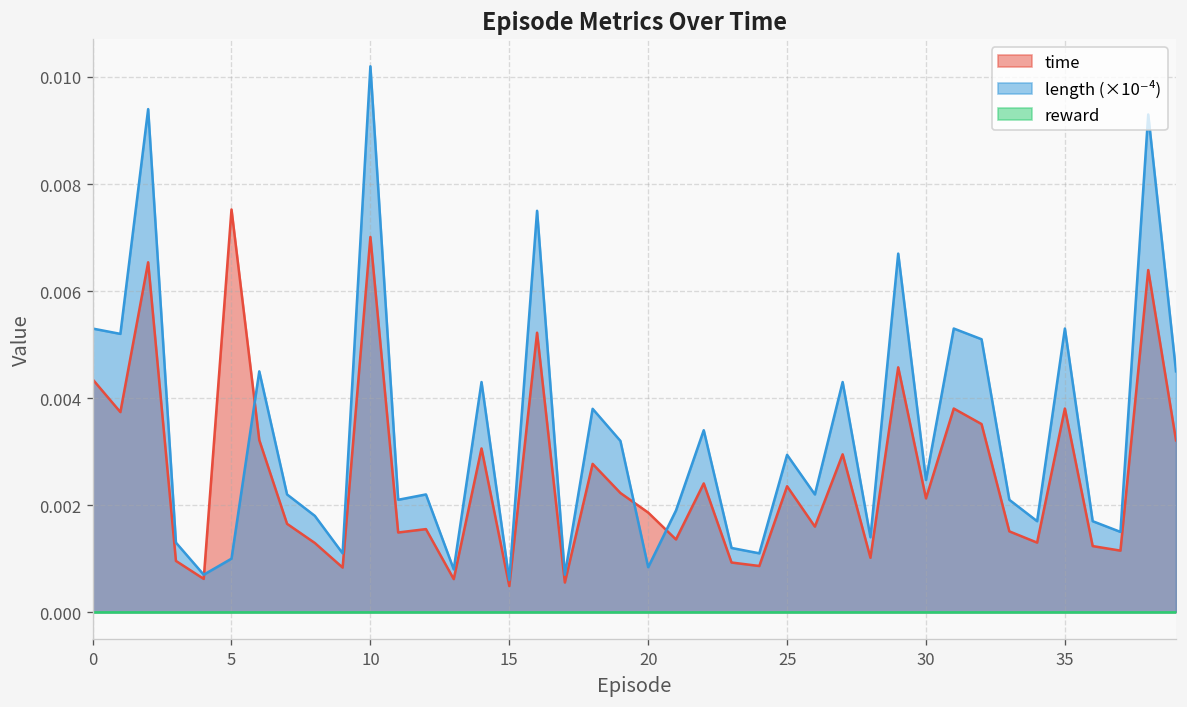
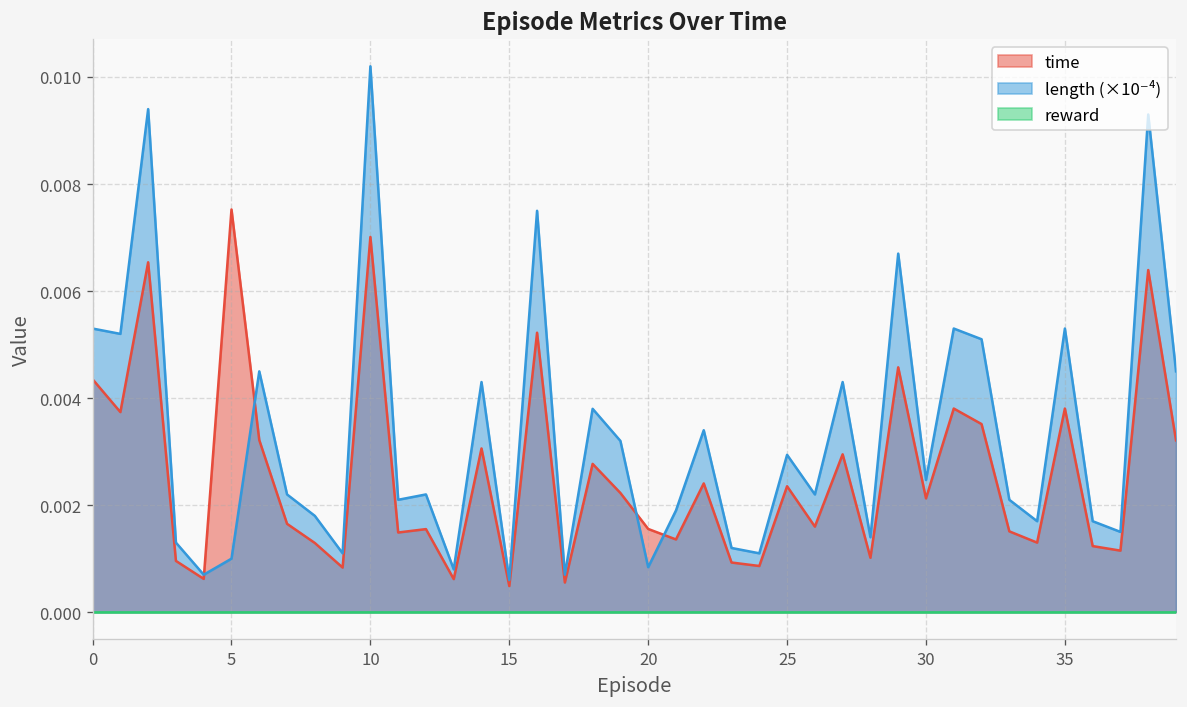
  {
    "time": {
      "0": 0.0044,
      "5": 0.0075,
      "10": 0.0070,
      "15": 0.0005,
-     "20": 0.0019,
+     "20": 0.0016,
      "25": 0.0024,
      "30": 0.0021,
      "35": 0.0038
    },
    "length (×10⁻⁴)": {
      "0": 0.0053,
      "5": 0.0010,
      "10": 0.0102,
      "15": 0.0006,
      "20": 0.0008,
      "25": 0.0029,
      "30": 0.0025,
      "35": 0.0053
    },
    "reward": {
      "0": 0.0000,
      "5": 0.0000,
      "10": 0.0000,
      "15": 0.0000,
      "20": 0.0000,
      "25": 0.0000,
      "30": 0.0000,
      "35": 0.0000
    }
  }
